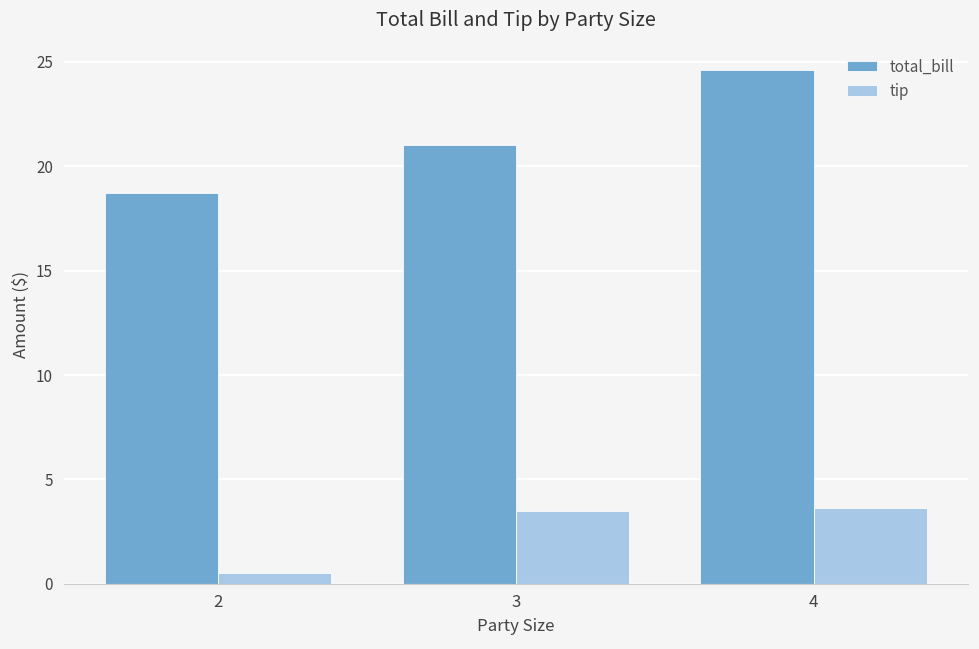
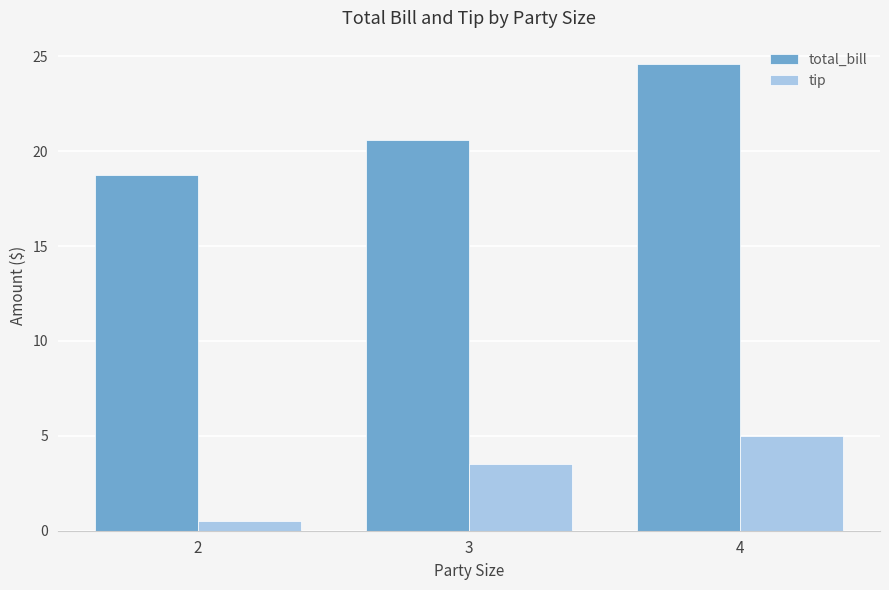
  {
    "total_bill": {
      "2": 18.7,
-     "3": 21.0,
+     "3": 20.6,
      "4": 24.6
    },
    "tip": {
      "2": 0.5,
      "3": 3.5,
-     "4": 3.6
+     "4": 5.0
    }
  }
